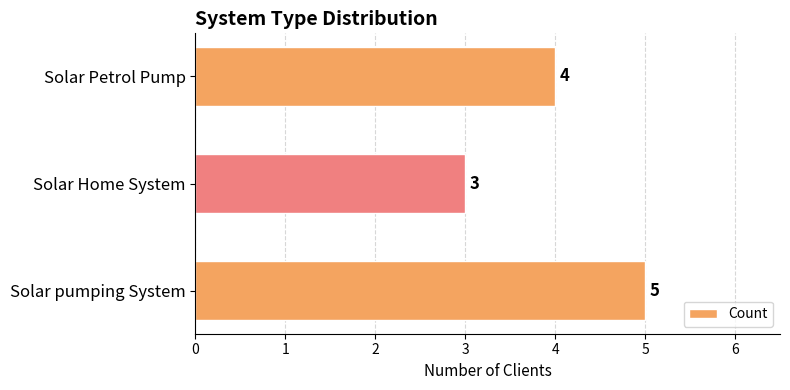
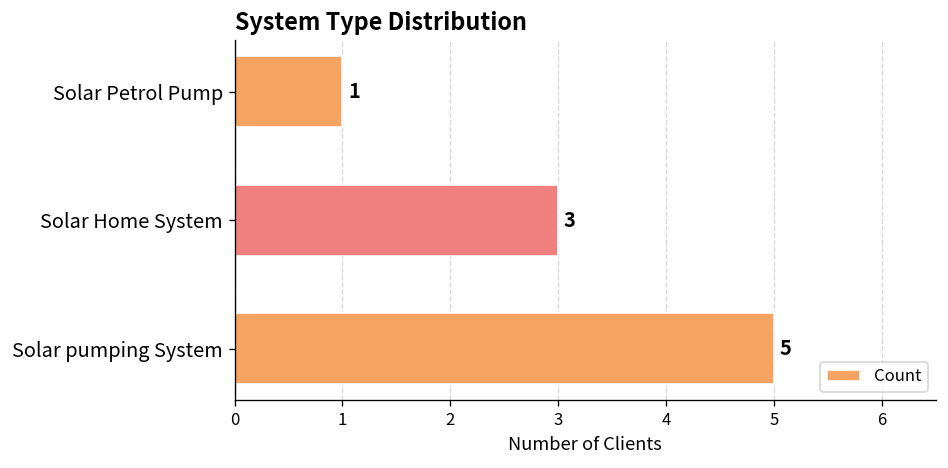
  {
-   "Solar Petrol Pump": 4,
+   "Solar Petrol Pump": 1,
    "Solar Home System": 3,
    "Solar pumping System": 5
  }
